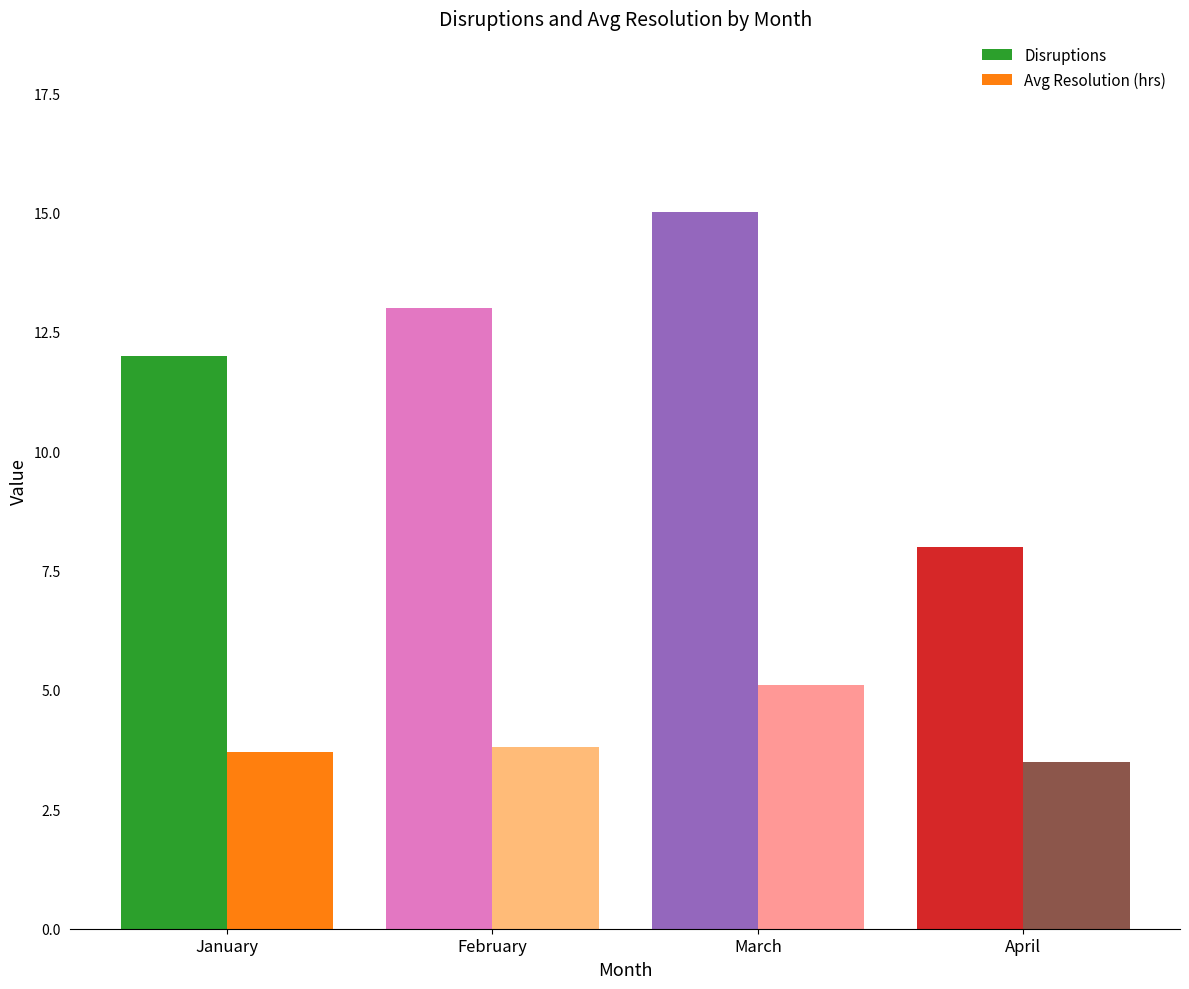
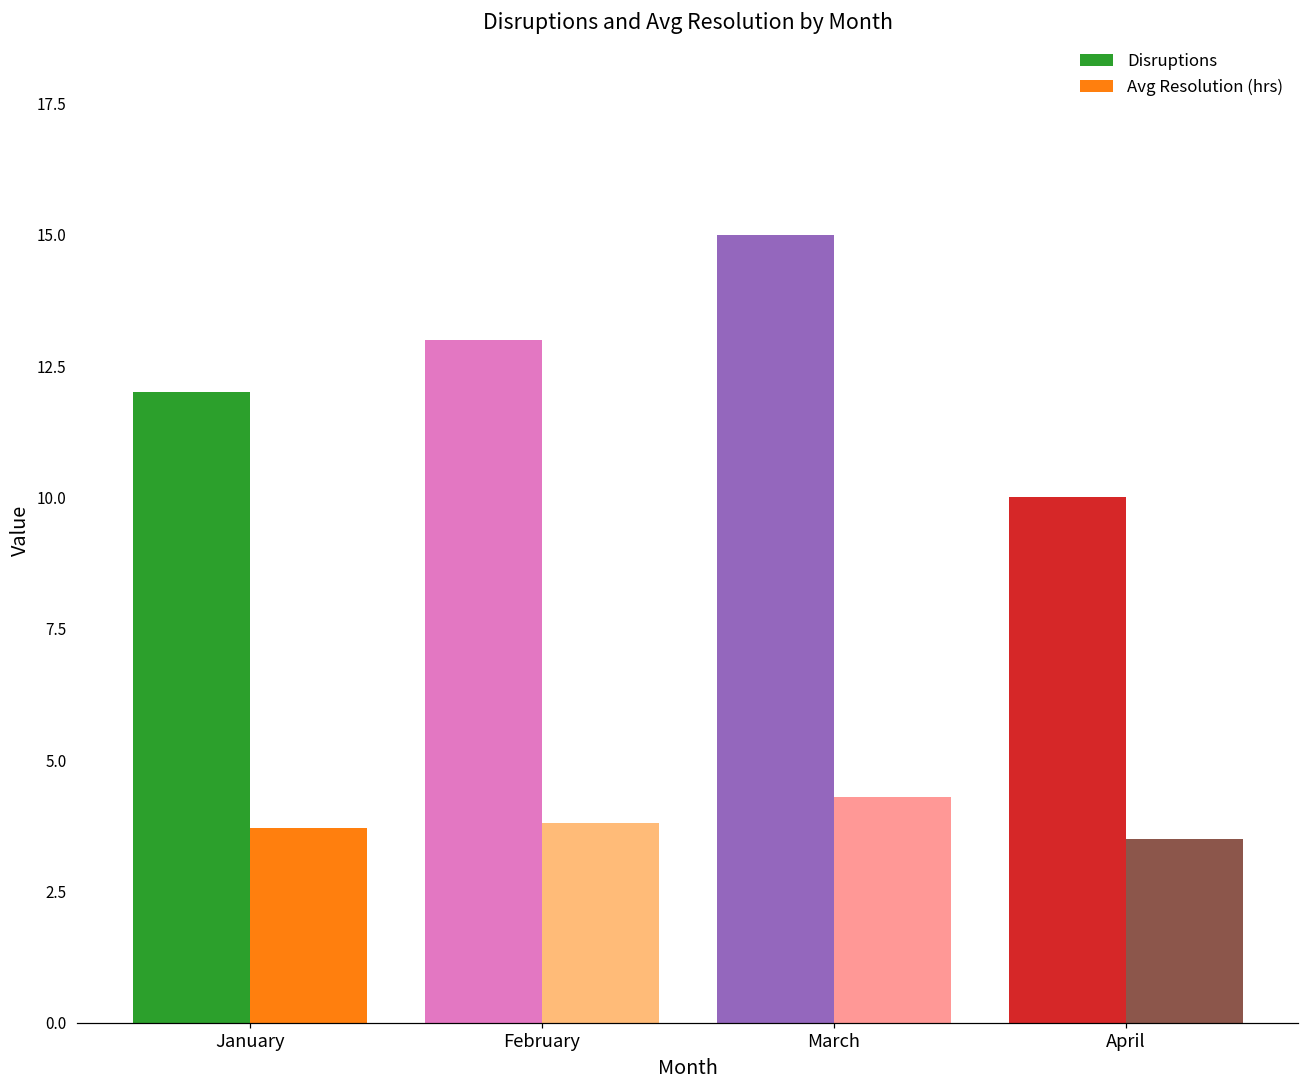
  {
    "Disruptions": {
      "January": 12,
      "February": 13,
      "March": 15,
-     "April": 8
+     "April": 10
    },
    "Avg Resolution (hrs)": {
      "January": 3.7,
      "February": 3.8,
-     "March": 5.1,
+     "March": 4.3,
      "April": 3.5
    }
  }
